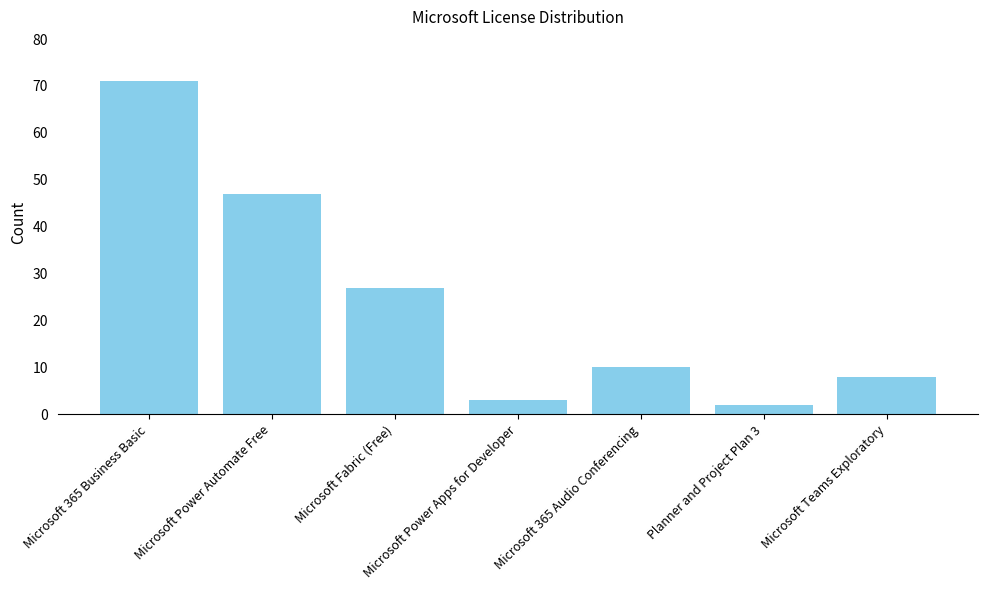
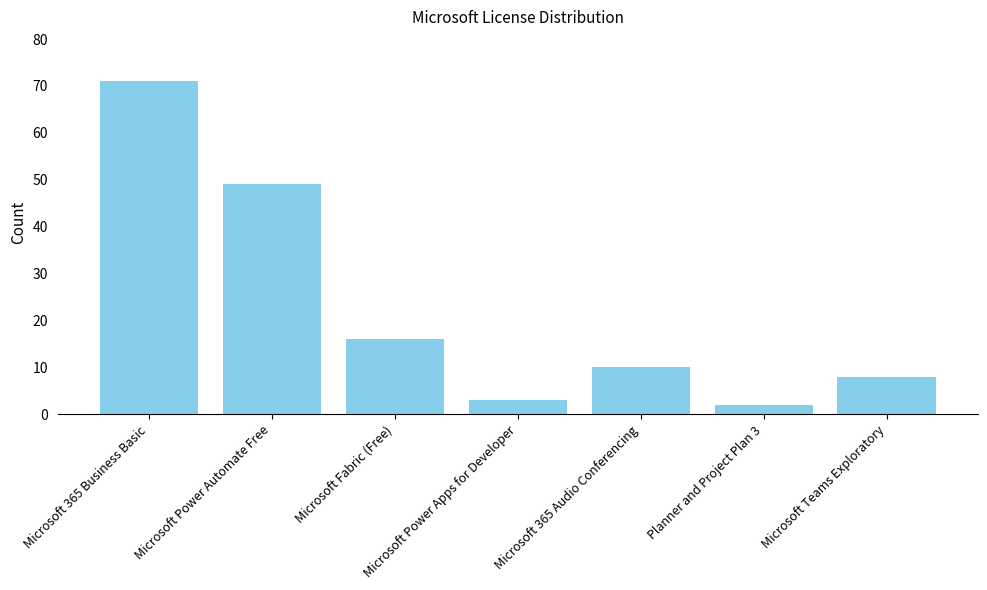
  {
    "Microsoft 365 Business Basic": 71,
-   "Microsoft Power Automate Free": 47,
-   "Microsoft Fabric (Free)": 27,
+   "Microsoft Power Automate Free": 49,
+   "Microsoft Fabric (Free)": 16,
    "Microsoft Power Apps for Developer": 3,
    "Microsoft 365 Audio Conferencing": 10,
    "Planner and Project Plan 3": 2,
    "Microsoft Teams Exploratory": 8
  }
